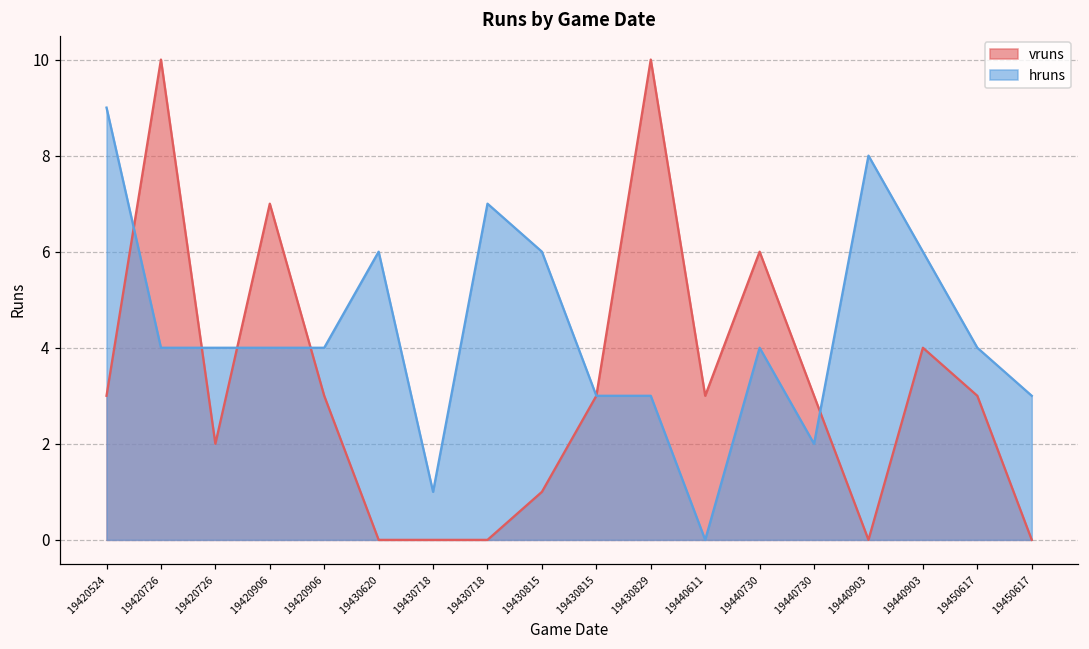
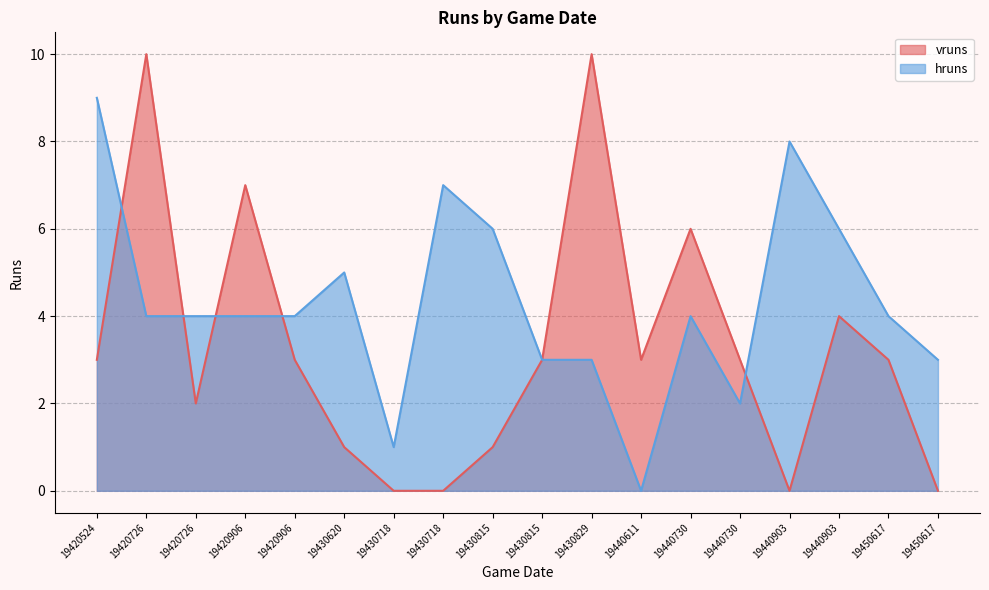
  {
    "vruns": {
      "19420524": 3,
-     "19430620": 0,
+     "19430620": 1,
      "19430829": 10,
      "19440611": 3
    },
    "hruns": {
      "19420524": 9,
-     "19430620": 6,
+     "19430620": 5,
      "19430829": 3,
      "19440611": 0
    }
  }
